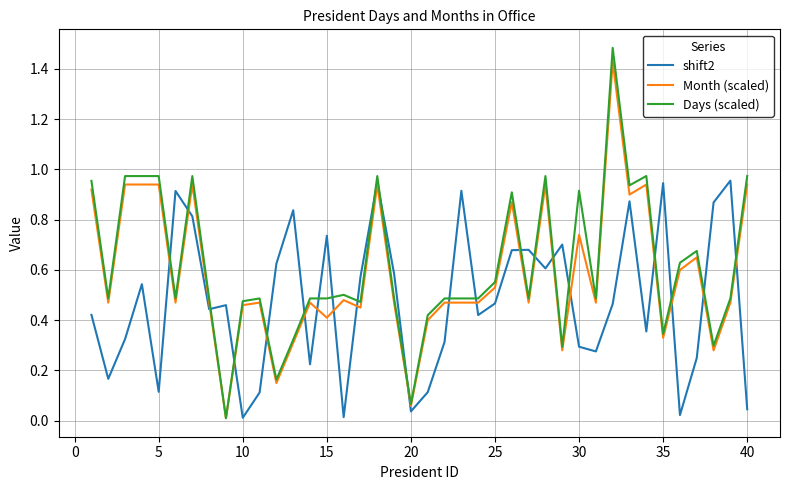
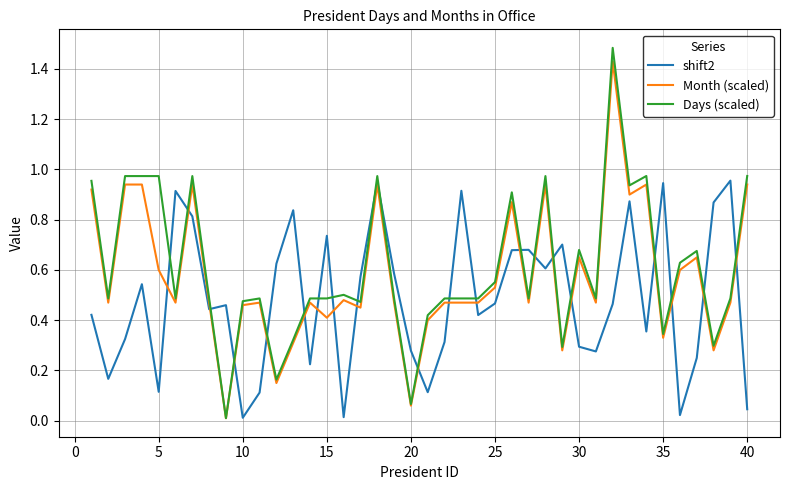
  {
    "shift2": {
      "5": 0.12,
      "10": 0.01,
      "15": 0.74,
-     "20": 0.04,
+     "20": 0.28,
      "25": 0.47,
      "30": 0.29,
      "35": 0.95,
      "40": 0.05
    },
    "Month (scaled)": {
-     "5": 0.94,
+     "5": 0.60,
      "10": 0.46,
      "15": 0.41,
      "25": 0.53,
-     "30": 0.74,
+     "30": 0.65,
      "35": 0.33,
      "40": 0.94
    },
    "Days (scaled)": {
      "5": 0.97,
      "10": 0.48,
      "15": 0.49,
      "25": 0.55,
-     "30": 0.92,
+     "30": 0.68,
      "35": 0.35,
      "40": 0.97
    }
  }
